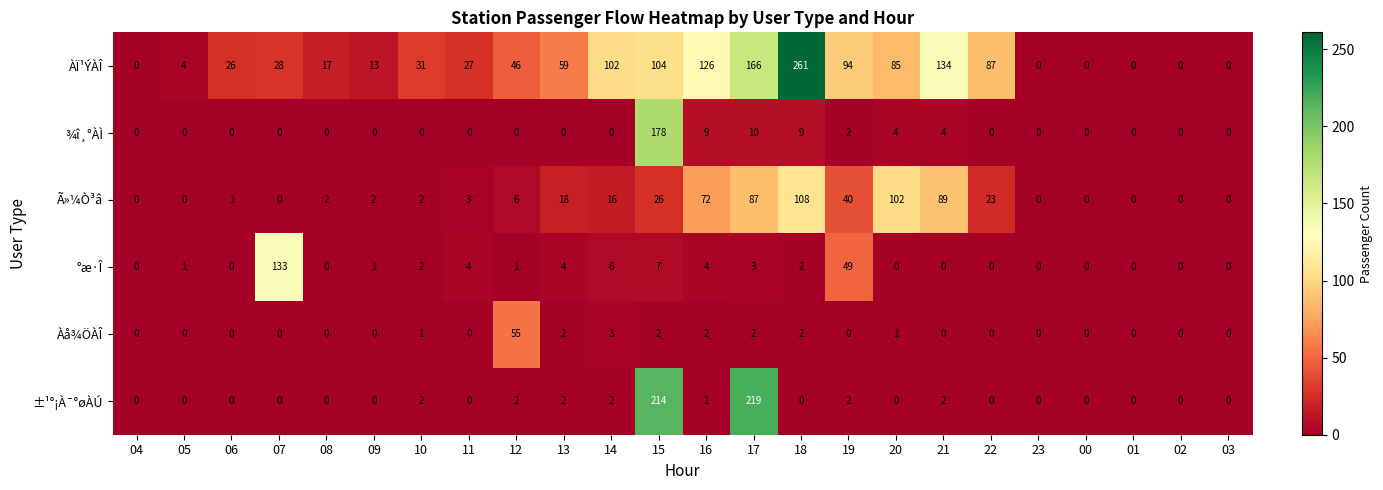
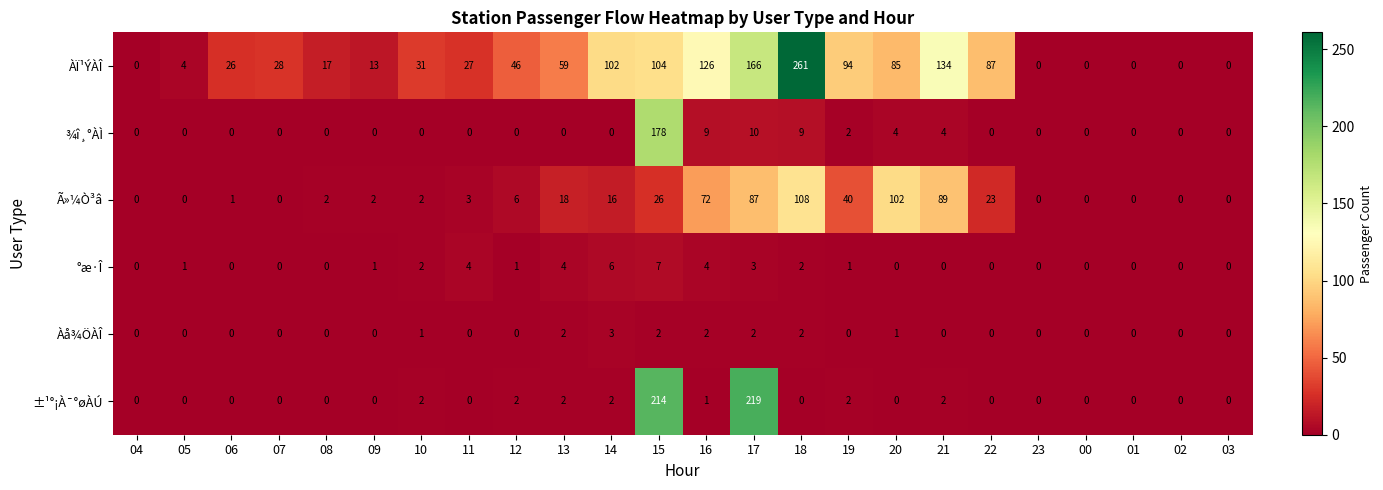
  {
    "ÀÏ¹ÝÀÎ": {
      "04": 0,
      "05": 4,
      "06": 26,
      "07": 28,
      "08": 17,
      "09": 13,
      "10": 31,
      "11": 27,
      "12": 46,
      "13": 59,
      "14": 102,
      "15": 104,
      "16": 126,
      "17": 166,
      "18": 261,
      "19": 94,
      "20": 85,
      "21": 134,
      "22": 87,
      "23": 0,
      "00": 0,
      "01": 0,
      "02": 0,
      "03": 0
    },
    "¾î¸°ÀÌ": {
      "04": 0,
      "05": 0,
      "06": 0,
      "07": 0,
      "08": 0,
      "09": 0,
      "10": 0,
      "11": 0,
      "12": 0,
      "13": 0,
      "14": 0,
      "15": 178,
      "16": 9,
      "17": 10,
      "18": 9,
      "19": 2,
      "20": 4,
      "21": 4,
      "22": 0,
      "23": 0,
      "00": 0,
      "01": 0,
      "02": 0,
      "03": 0
    },
    "Ã»¼Ò³â": {
      "04": 0,
      "05": 0,
      "06": 1,
      "07": 0,
      "08": 2,
      "09": 2,
      "10": 2,
      "11": 3,
      "12": 6,
      "13": 18,
      "14": 16,
      "15": 26,
      "16": 72,
      "17": 87,
      "18": 108,
      "19": 40,
      "20": 102,
      "21": 89,
      "22": 23,
      "23": 0,
      "00": 0,
      "01": 0,
      "02": 0,
      "03": 0
    },
    "°æ·Î": {
      "04": 0,
      "05": 1,
      "06": 0,
-     "07": 133,
+     "07": 0,
      "08": 0,
      "09": 1,
      "10": 2,
      "11": 4,
      "12": 1,
      "13": 4,
      "14": 6,
      "15": 7,
      "16": 4,
      "17": 3,
      "18": 2,
-     "19": 49,
+     "19": 1,
      "20": 0,
      "21": 0,
      "22": 0,
      "23": 0,
      "00": 0,
      "01": 0,
      "02": 0,
      "03": 0
    },
    "Àå¾ÖÀÎ": {
      "04": 0,
      "05": 0,
      "06": 0,
      "07": 0,
      "08": 0,
      "09": 0,
      "10": 1,
      "11": 0,
-     "12": 55,
+     "12": 0,
      "13": 2,
      "14": 3,
      "15": 2,
      "16": 2,
      "17": 2,
      "18": 2,
      "19": 0,
      "20": 1,
      "21": 0,
      "22": 0,
      "23": 0,
      "00": 0,
      "01": 0,
      "02": 0,
      "03": 0
    },
    "±¹°¡À¯°øÀÚ": {
      "04": 0,
      "05": 0,
      "06": 0,
      "07": 0,
      "08": 0,
      "09": 0,
      "10": 2,
      "11": 0,
      "12": 2,
      "13": 2,
      "14": 2,
      "15": 214,
      "16": 1,
      "17": 219,
      "18": 0,
      "19": 2,
      "20": 0,
      "21": 2,
      "22": 0,
      "23": 0,
      "00": 0,
      "01": 0,
      "02": 0,
      "03": 0
    }
  }
